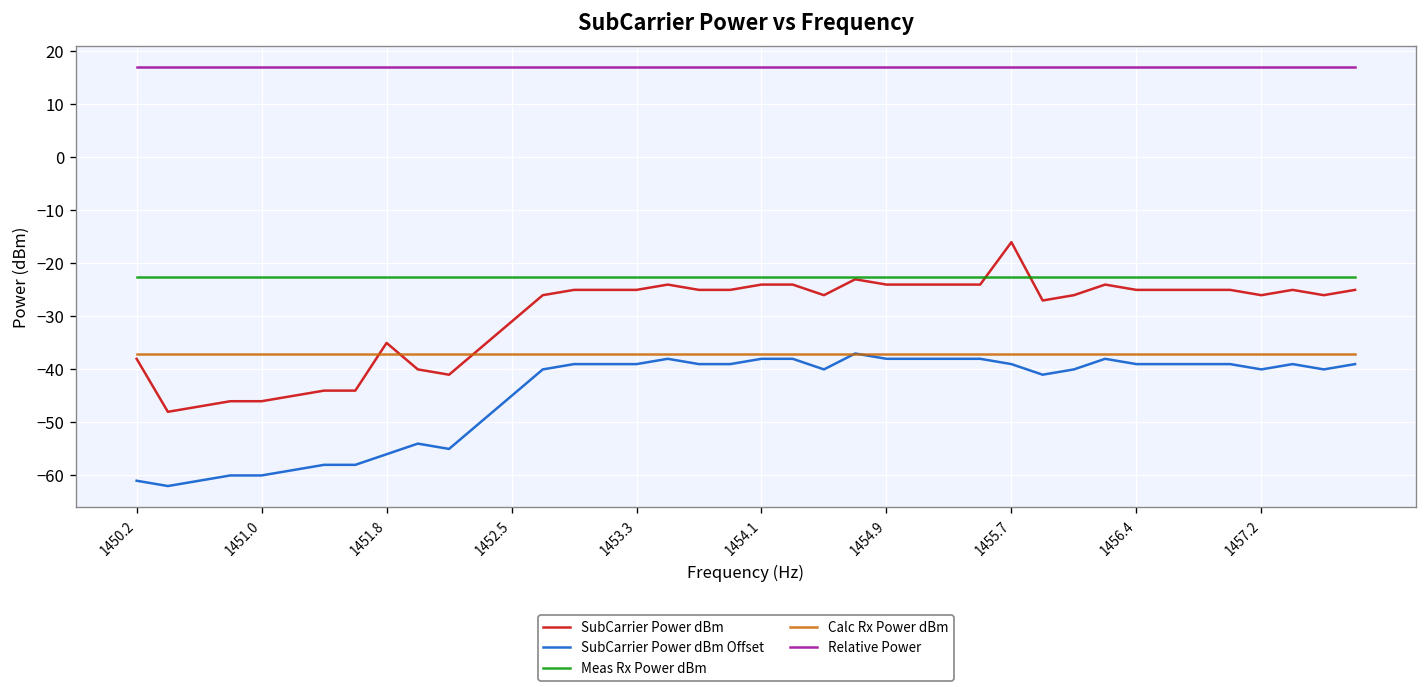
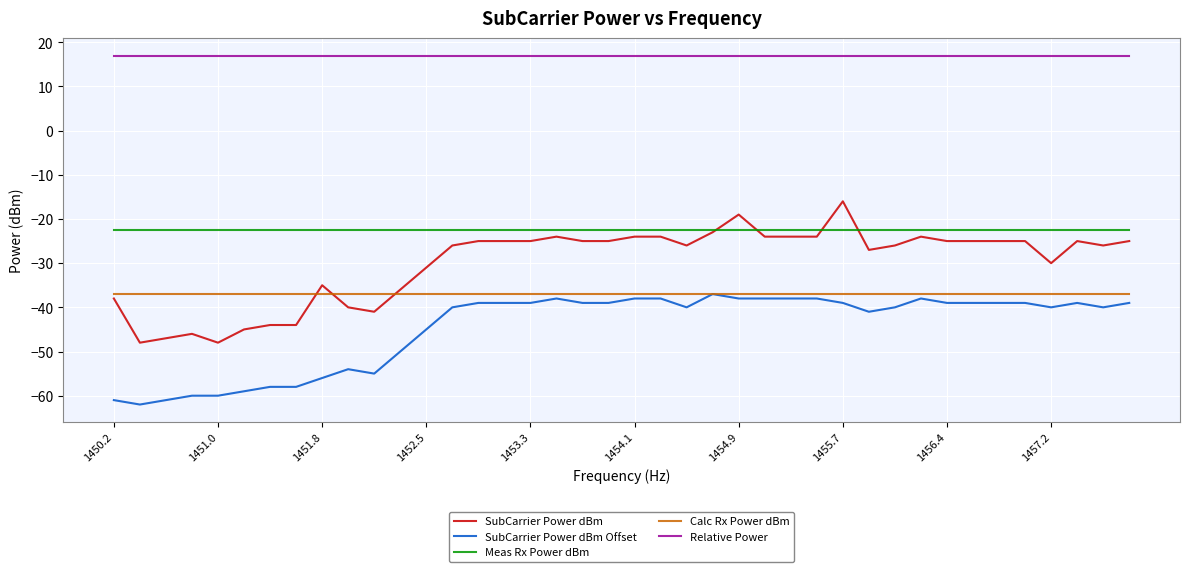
  {
    "SubCarrier Power dBm": {
      "1450.2": -38,
-     "1451.0": -46,
+     "1451.0": -48,
      "1451.8": -35,
      "1452.5": -31,
      "1453.3": -25,
      "1454.1": -24,
-     "1454.9": -24,
+     "1454.9": -19,
      "1455.7": -16,
      "1456.4": -25,
-     "1457.2": -26
+     "1457.2": -30
    },
    "SubCarrier Power dBm Offset": {
      "1450.2": -61,
      "1451.0": -60,
      "1451.8": -56,
      "1452.5": -45,
      "1453.3": -39,
      "1454.1": -38,
      "1454.9": -38,
      "1455.7": -39,
      "1456.4": -39,
      "1457.2": -40
    },
    "Meas Rx Power dBm": {
      "1450.2": -23,
      "1451.0": -23,
      "1451.8": -23,
      "1452.5": -23,
      "1453.3": -23,
      "1454.1": -23,
      "1454.9": -23,
      "1455.7": -23,
      "1456.4": -23,
      "1457.2": -23
    },
    "Calc Rx Power dBm": {
      "1450.2": -37,
      "1451.0": -37,
      "1451.8": -37,
      "1452.5": -37,
      "1453.3": -37,
      "1454.1": -37,
      "1454.9": -37,
      "1455.7": -37,
      "1456.4": -37,
      "1457.2": -37
    },
    "Relative Power": {
      "1450.2": 17,
      "1451.0": 17,
      "1451.8": 17,
      "1452.5": 17,
      "1453.3": 17,
      "1454.1": 17,
      "1454.9": 17,
      "1455.7": 17,
      "1456.4": 17,
      "1457.2": 17
    }
  }
